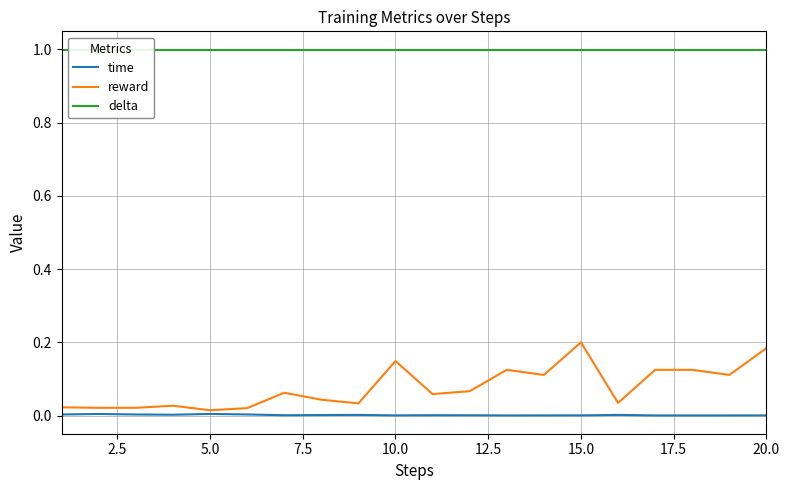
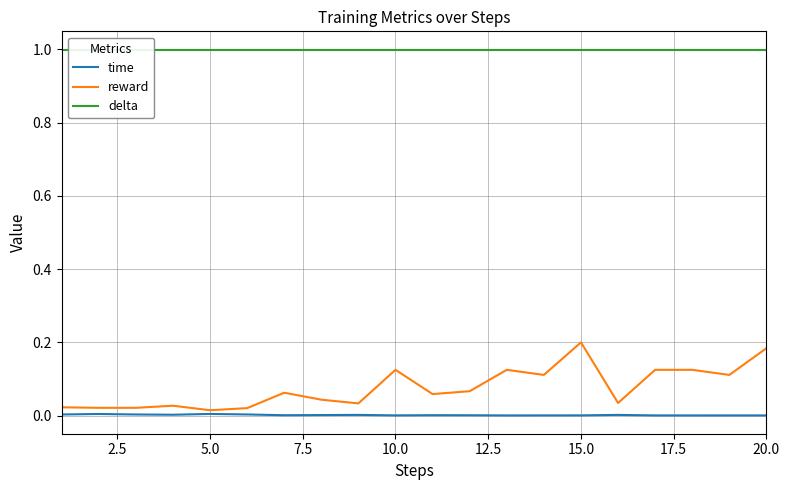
  {
    "time": {
      "5.0": 0.00,
      "10.0": 0.00,
      "15.0": 0.00,
      "20.0": 0.00
    },
    "reward": {
      "5.0": 0.01,
-     "10.0": 0.15,
+     "10.0": 0.13,
      "15.0": 0.20,
      "20.0": 0.18
    },
    "delta": {
      "5.0": 1.00,
      "10.0": 1.00,
      "15.0": 1.00,
      "20.0": 1.00
    }
  }
